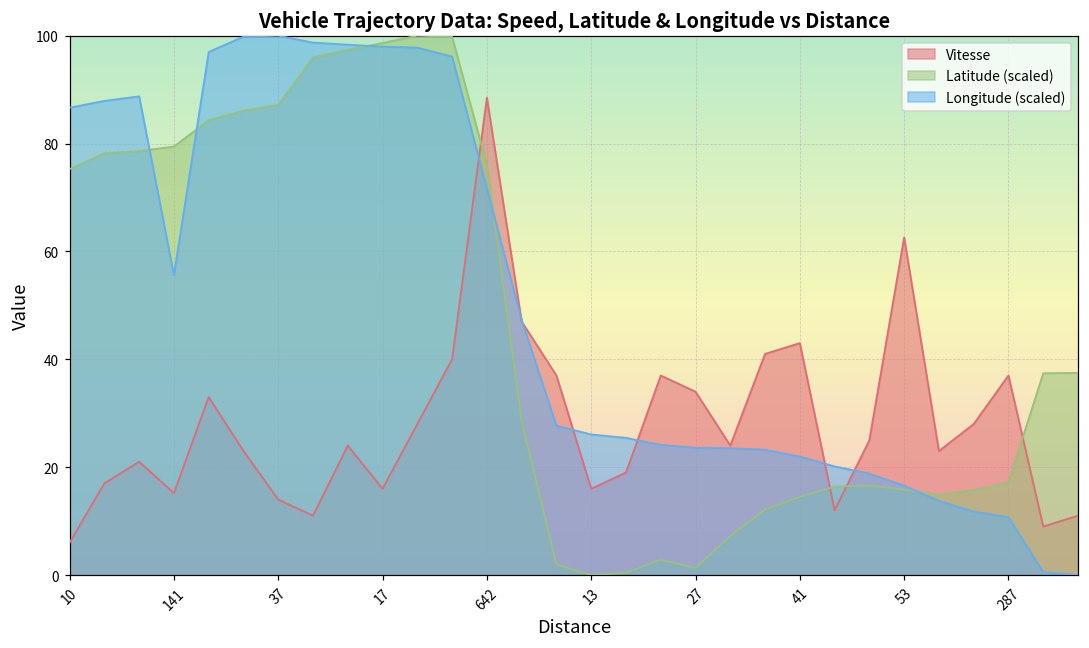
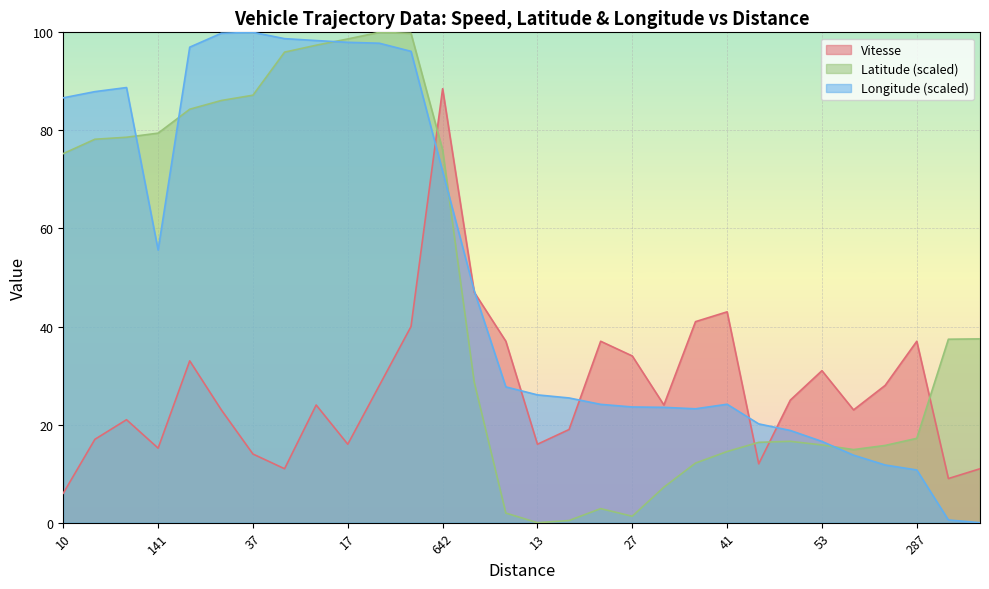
  {
    "Vitesse": {
      "141": 15,
      "37": 14,
      "642": 89,
      "27": 34,
      "41": 43,
-     "53": 63,
+     "53": 31,
      "287": 37
    },
    "Latitude (scaled)": {
      "141": 79,
      "37": 87,
      "642": 76,
      "27": 1,
      "41": 15,
      "53": 16,
      "287": 17
    },
    "Longitude (scaled)": {
      "141": 56,
      "37": 100,
      "642": 72,
      "27": 24,
-     "41": 22,
+     "41": 24,
      "53": 17,
      "287": 11
    }
  }
